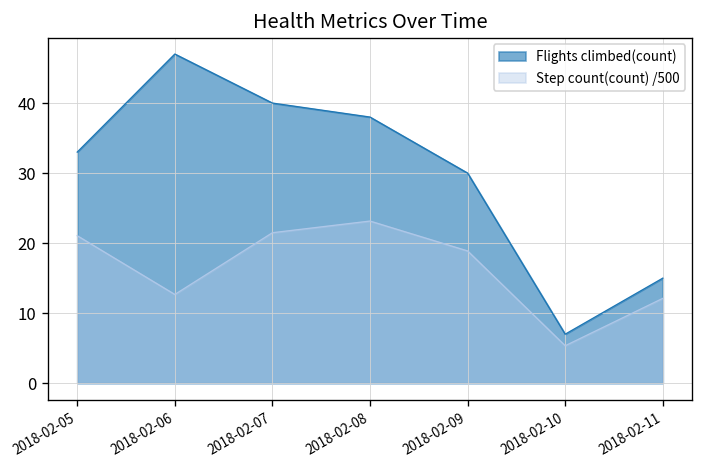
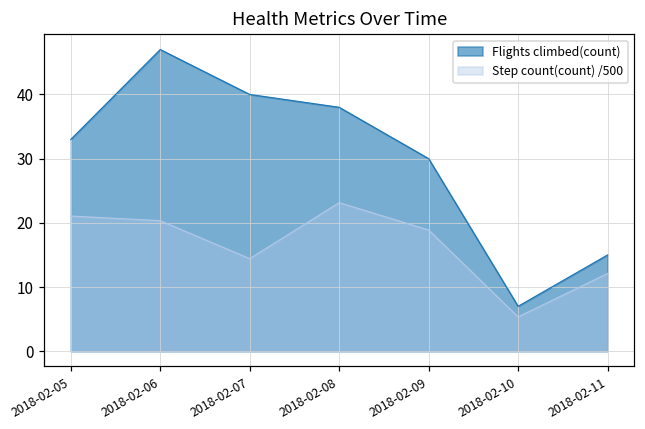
  {
    "Flights climbed(count)": {
      "2018-02-05": 33,
      "2018-02-06": 47,
      "2018-02-07": 40,
      "2018-02-08": 38,
      "2018-02-09": 30,
      "2018-02-10": 7,
      "2018-02-11": 15
    },
    "Step count(count) /500": {
      "2018-02-05": 21,
-     "2018-02-06": 13,
-     "2018-02-07": 21,
+     "2018-02-06": 20,
+     "2018-02-07": 14,
      "2018-02-08": 23,
      "2018-02-09": 19,
      "2018-02-10": 5,
      "2018-02-11": 12
    }
  }
